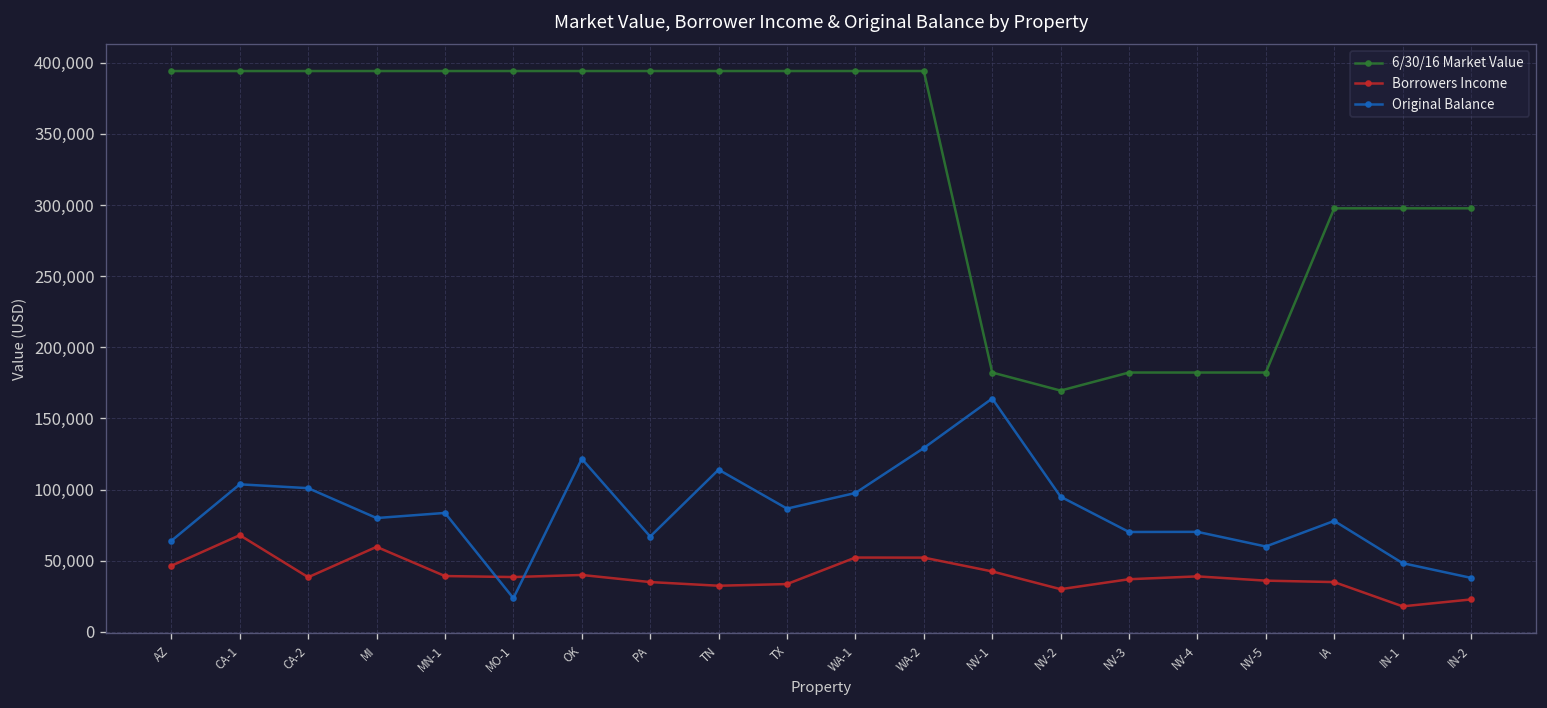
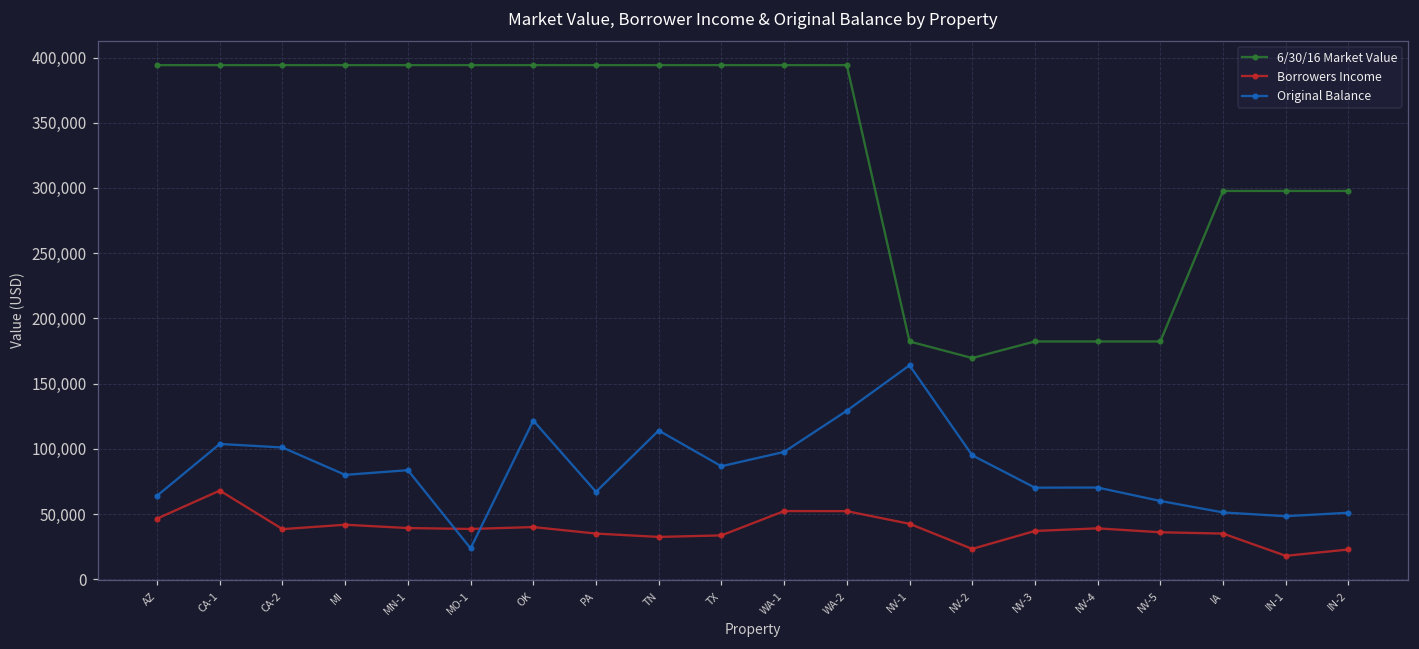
  {
    "6/30/16 Market Value": {
      "AZ": "394,000",
      "CA-1": "394,000",
      "CA-2": "394,000",
      "MI": "394,000",
      "MN-1": "394,000",
      "MO-1": "394,000",
      "OK": "394,000",
      "PA": "394,000",
      "TN": "394,000",
      "TX": "394,000",
      "WA-1": "394,000",
      "WA-2": "394,000",
      "NV-1": "182,000",
      "NV-2": "170,000",
      "NV-3": "182,000",
      "NV-4": "182,000",
      "NV-5": "182,000",
      "IA": "298,000",
      "IN-1": "298,000",
      "IN-2": "298,000"
    },
    "Borrowers Income": {
      "AZ": "46,000",
      "CA-1": "68,000",
      "CA-2": "38,000",
-     "MI": "60,000",
+     "MI": "42,000",
      "MN-1": "39,000",
      "MO-1": "39,000",
      "OK": "40,000",
      "PA": "35,000",
      "TN": "32,000",
      "TX": "34,000",
      "WA-1": "52,000",
      "WA-2": "52,000",
      "NV-1": "42,000",
-     "NV-2": "30,000",
+     "NV-2": "23,000",
      "NV-3": "37,000",
      "NV-4": "39,000",
      "NV-5": "36,000",
      "IA": "35,000",
      "IN-1": "18,000",
      "IN-2": "23,000"
    },
    "Original Balance": {
      "AZ": "64,000",
      "CA-1": "104,000",
      "CA-2": "101,000",
      "MI": "80,000",
      "MN-1": "84,000",
      "MO-1": "24,000",
      "OK": "122,000",
      "PA": "67,000",
      "TN": "114,000",
      "TX": "87,000",
      "WA-1": "98,000",
      "WA-2": "129,000",
      "NV-1": "164,000",
      "NV-2": "95,000",
      "NV-3": "70,000",
      "NV-4": "70,000",
      "NV-5": "60,000",
-     "IA": "78,000",
+     "IA": "51,000",
      "IN-1": "48,000",
-     "IN-2": "38,000"
+     "IN-2": "51,000"
    }
  }
